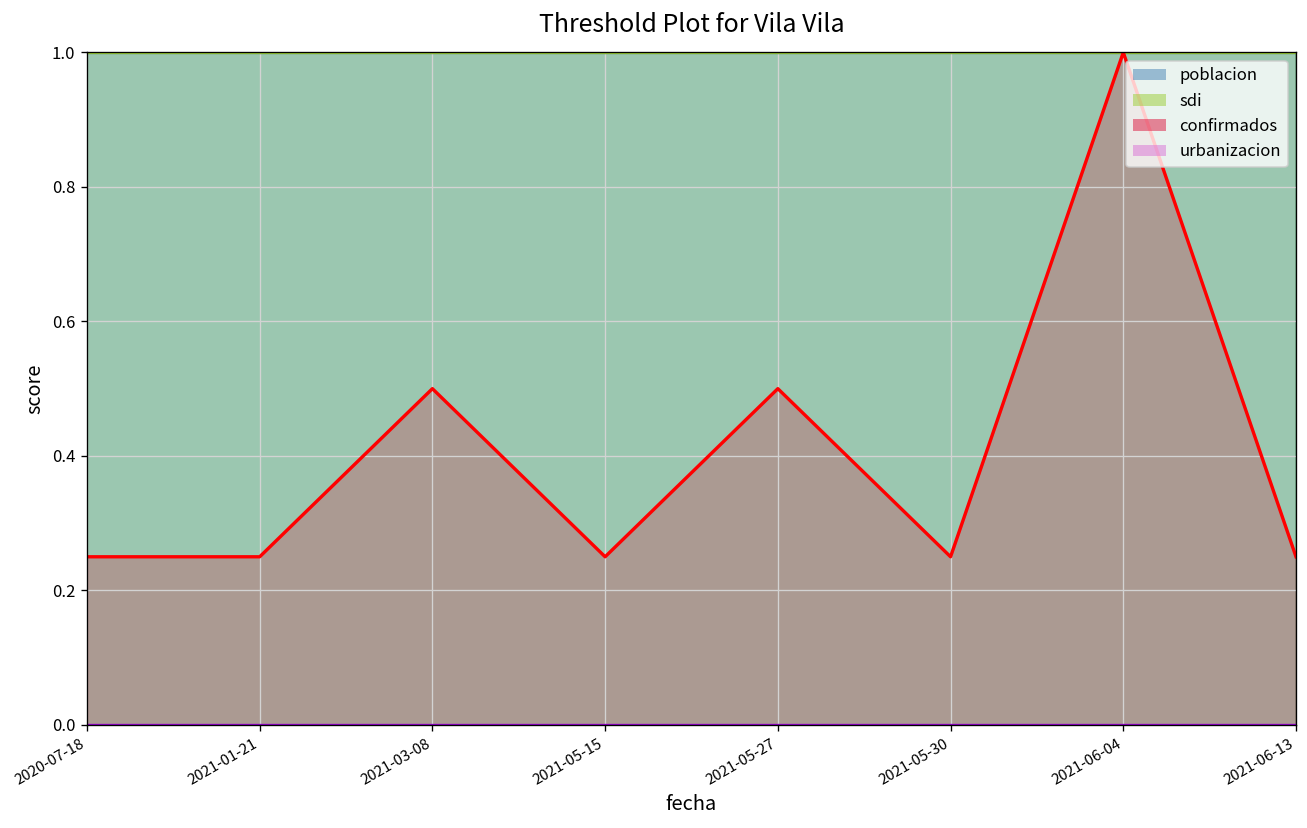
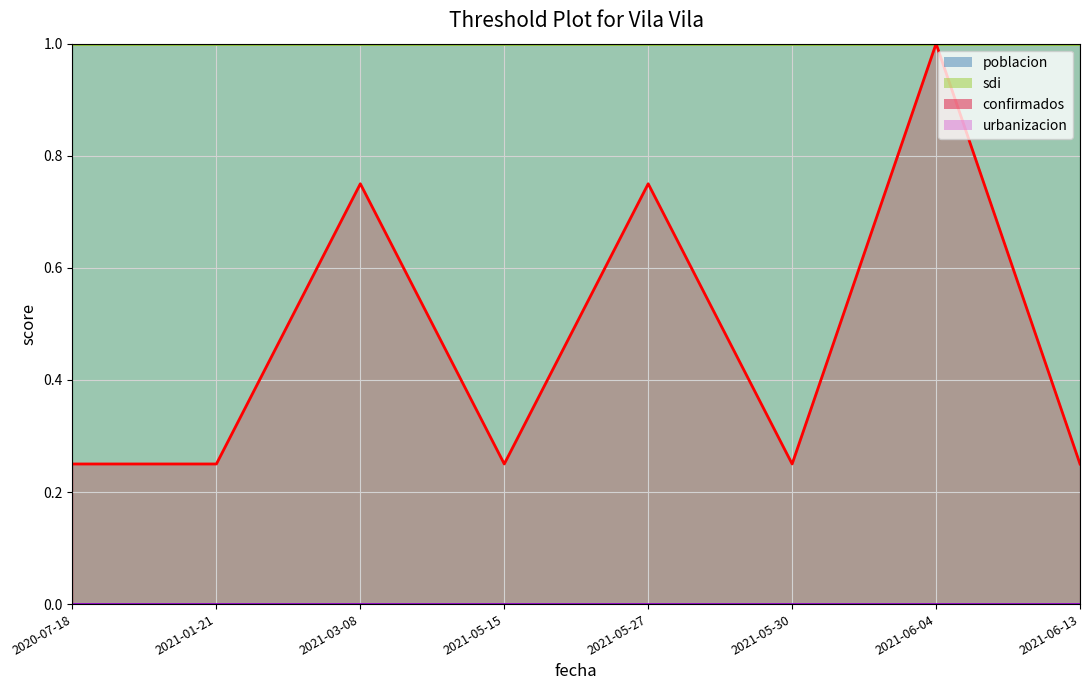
  {
    "confirmados": {
      "2020-07-18": 0.25,
      "2021-01-21": 0.25,
-     "2021-03-08": 0.50,
+     "2021-03-08": 0.75,
      "2021-05-15": 0.25,
-     "2021-05-27": 0.50,
+     "2021-05-27": 0.75,
      "2021-05-30": 0.25,
      "2021-06-13": 0.25
    },
    "urbanizacion": {
      "2020-07-18": 0.00,
      "2021-01-21": 0.00,
      "2021-03-08": 0.00,
      "2021-05-15": 0.00,
      "2021-05-27": 0.00,
      "2021-05-30": 0.00,
      "2021-06-04": 0.00,
      "2021-06-13": 0.00
    }
  }
